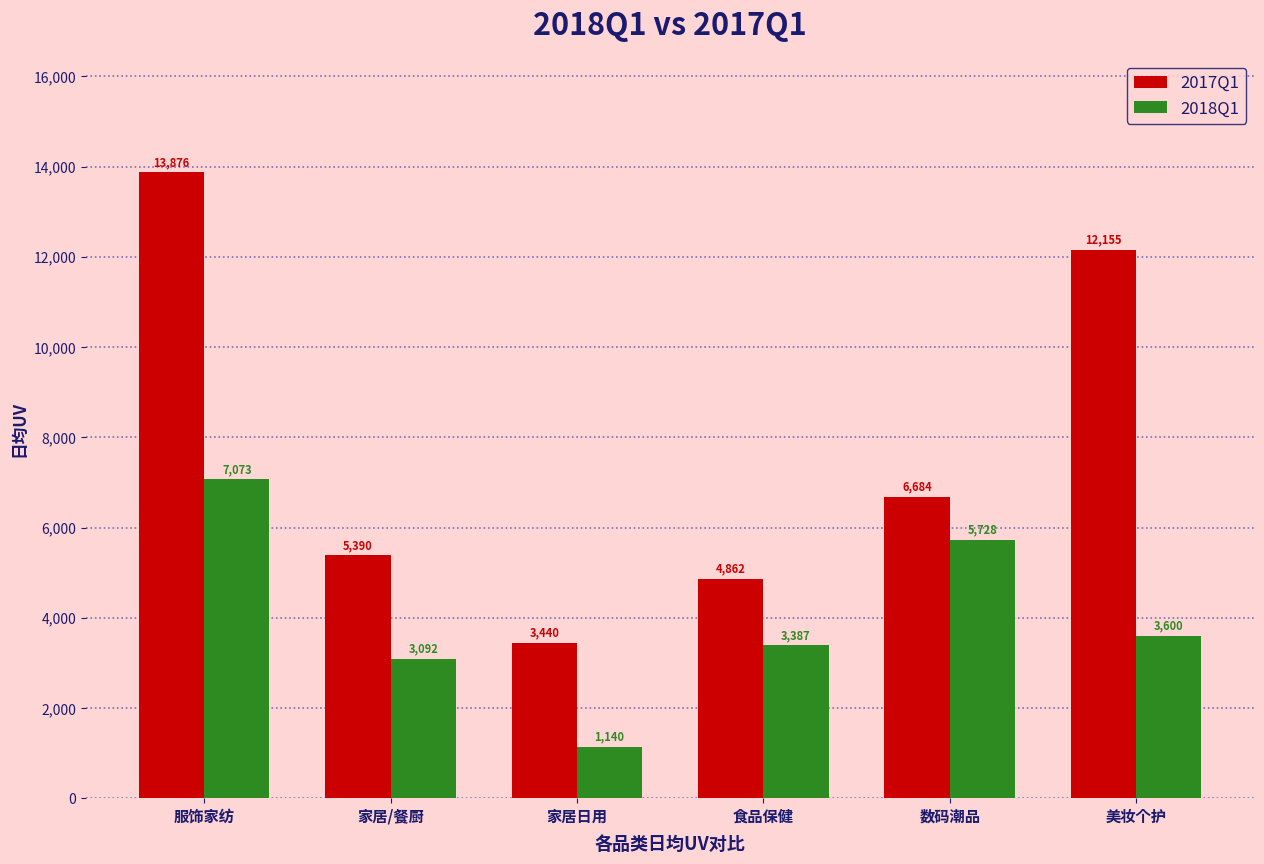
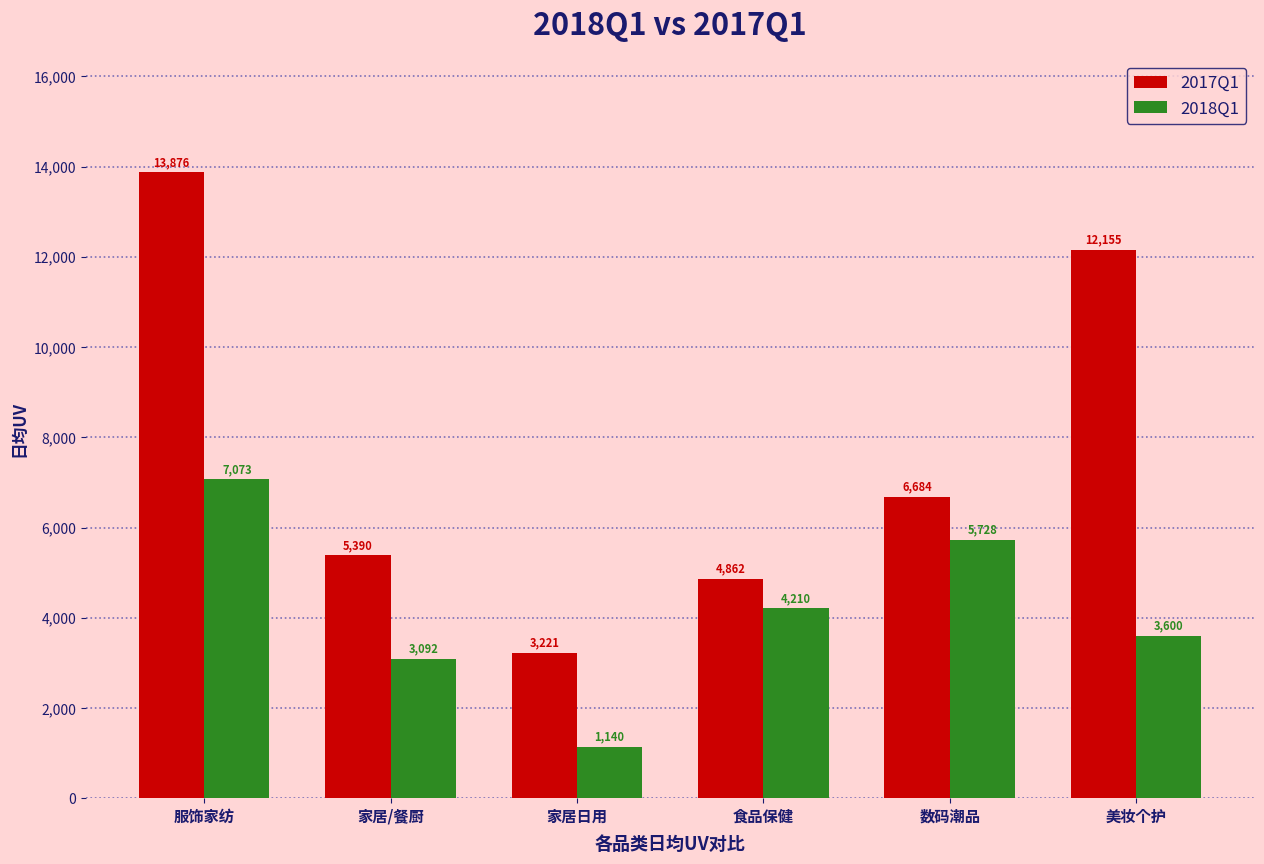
  {
    "2017Q1": {
      "服饰家纺": "13,876",
      "家居/餐厨": "5,390",
-     "家居日用": "3,440",
+     "家居日用": "3,221",
      "食品保健": "4,862",
      "数码潮品": "6,684",
      "美妆个护": "12,155"
    },
    "2018Q1": {
      "服饰家纺": "7,073",
      "家居/餐厨": "3,092",
      "家居日用": "1,140",
-     "食品保健": "3,387",
+     "食品保健": "4,210",
      "数码潮品": "5,728",
      "美妆个护": "3,600"
    }
  }
